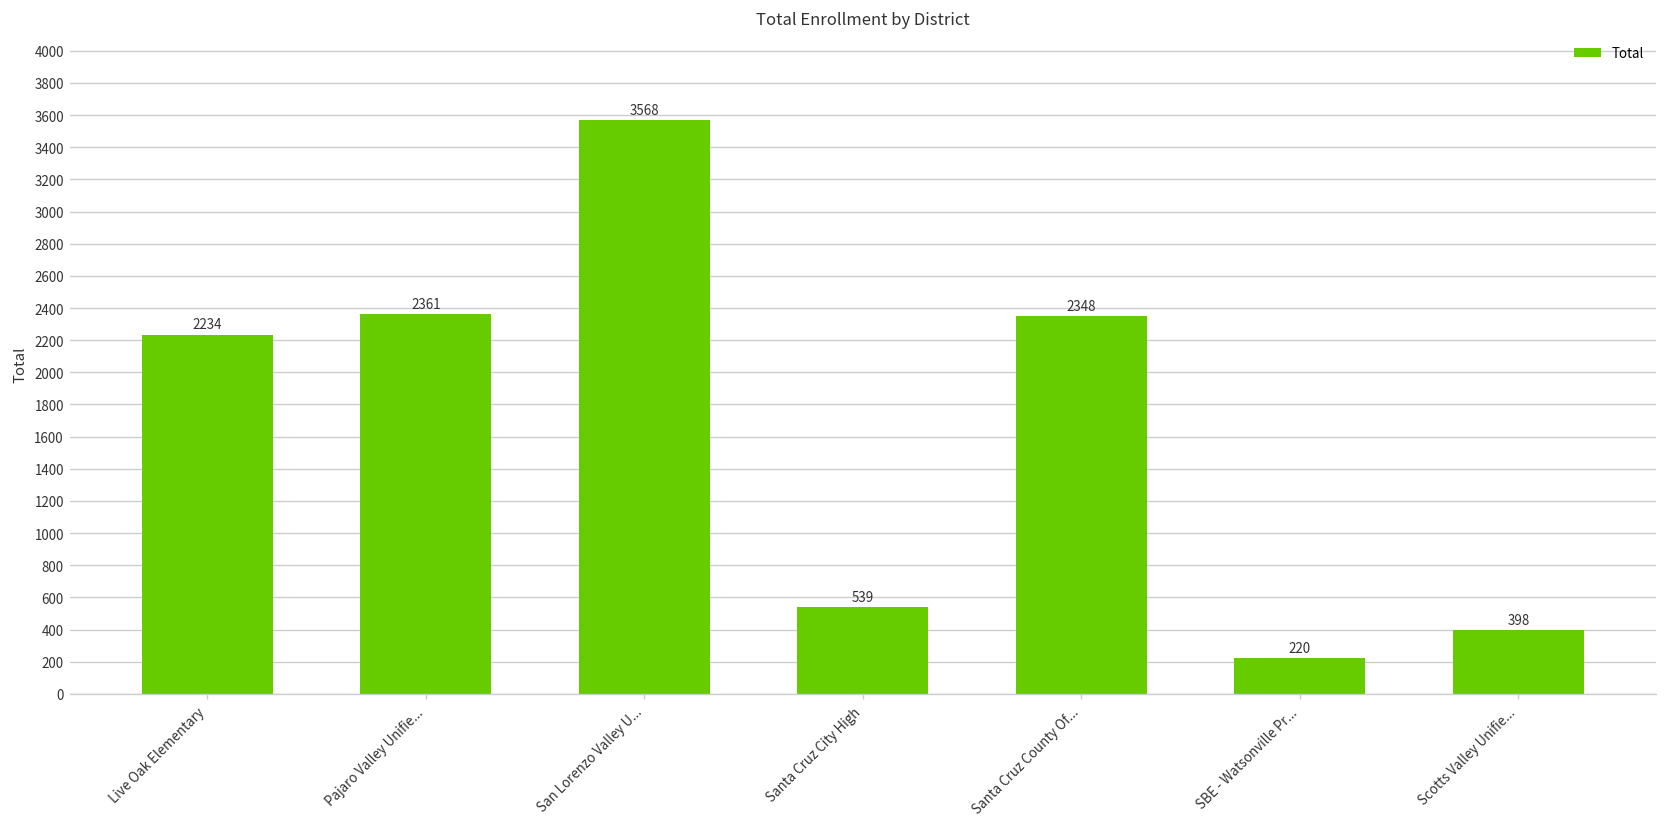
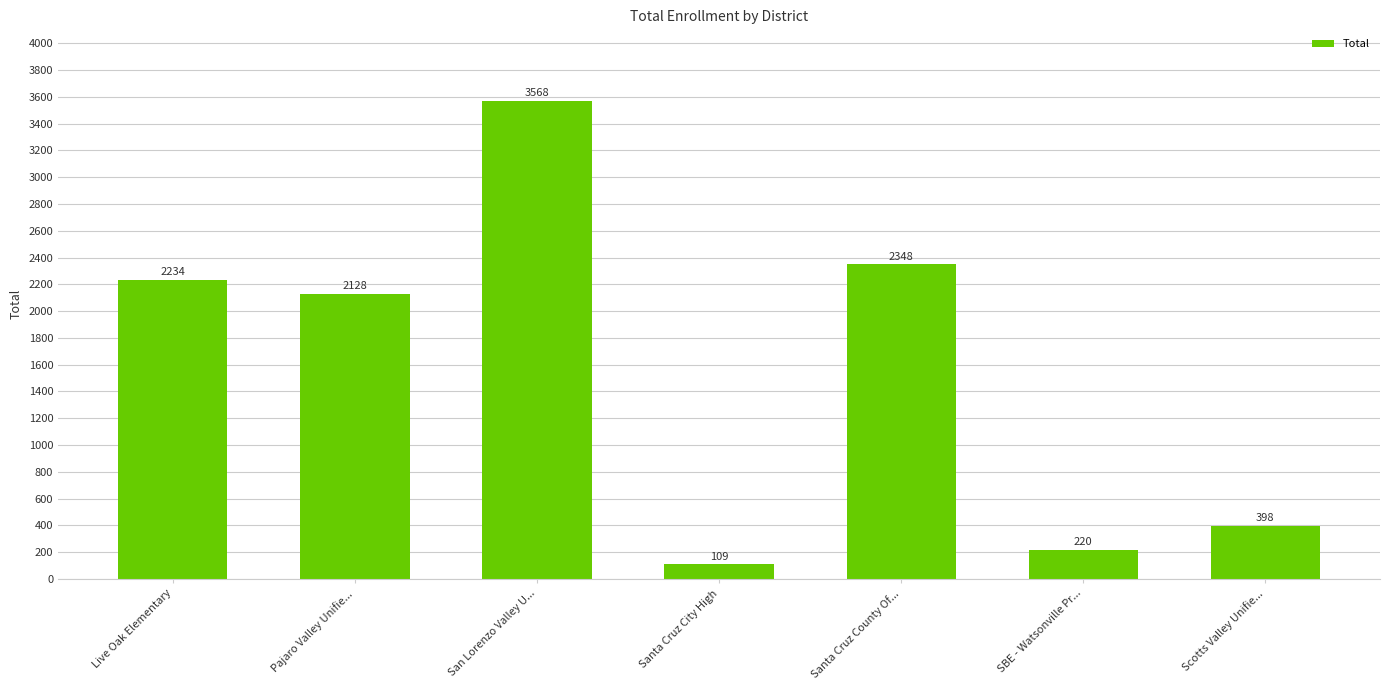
  {
    "Live Oak Elementary": 2234,
-   "Pajaro Valley Unifie...": 2361,
+   "Pajaro Valley Unifie...": 2128,
    "San Lorenzo Valley U...": 3568,
-   "Santa Cruz City High": 539,
+   "Santa Cruz City High": 109,
    "Santa Cruz County Of...": 2348,
    "SBE - Watsonville Pr...": 220,
    "Scotts Valley Unifie...": 398
  }
